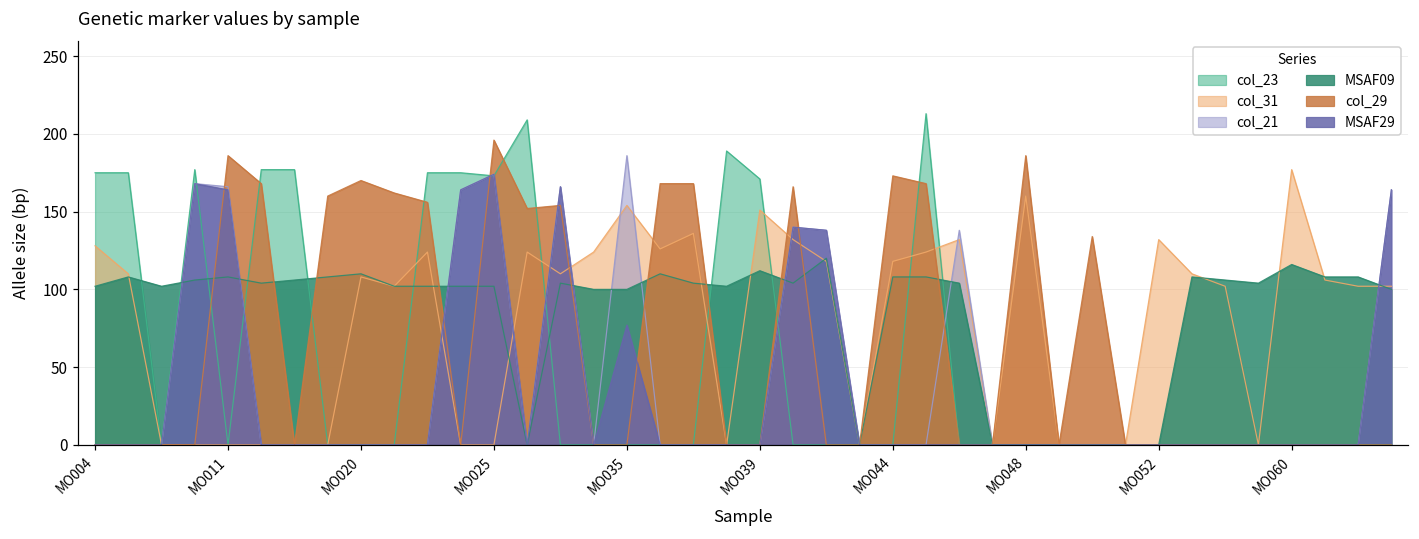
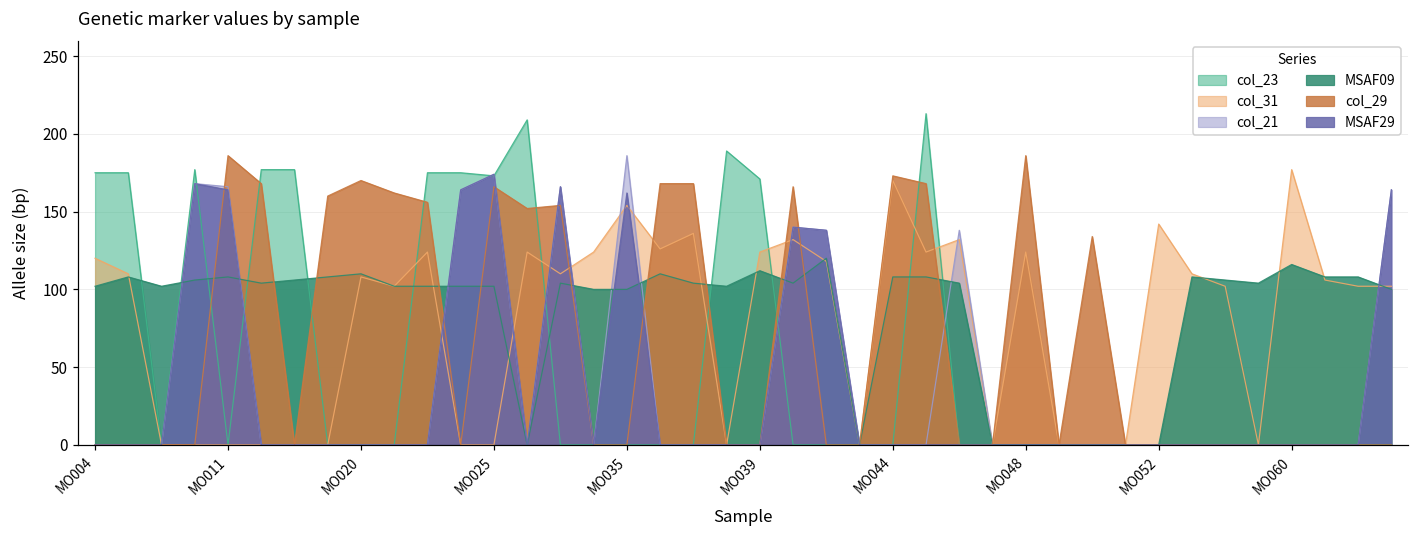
  {
    "col_31": {
-     "MO004": 128,
+     "MO004": 120,
      "MO020": 108,
      "MO025": 0,
      "MO035": 154,
-     "MO039": 151,
-     "MO044": 118,
-     "MO048": 160,
-     "MO052": 132,
+     "MO039": 124,
+     "MO044": 170,
+     "MO048": 124,
+     "MO052": 142,
      "MO060": 177
    },
    "col_21": {
      "MO011": 166,
      "MO035": 186
    },
    "col_29": {
      "MO011": 186,
      "MO020": 170,
-     "MO025": 196,
+     "MO025": 166,
      "MO044": 173,
      "MO048": 186
    },
    "MSAF29": {
      "MO011": 164,
-     "MO035": 77
+     "MO035": 162
    }
  }
